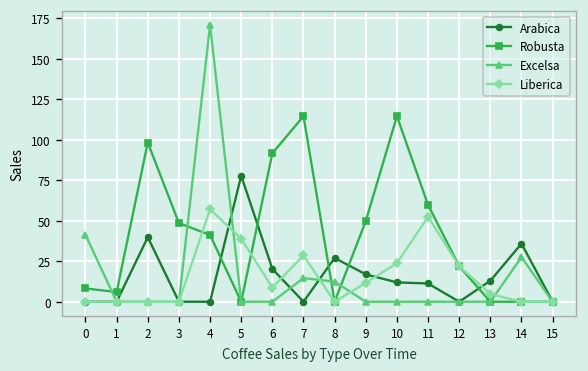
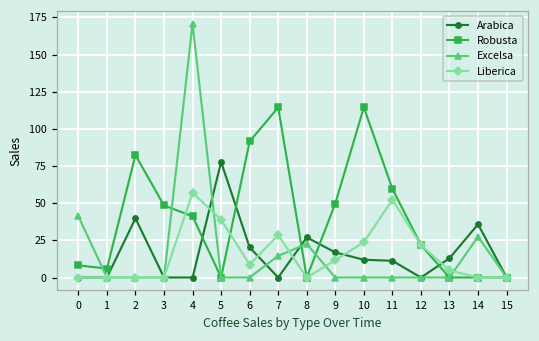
  {
    "Arabica": {
      "2": 40,
      "4": 0,
      "5": 78,
      "6": 20,
      "7": 0,
      "8": 27,
      "9": 17,
      "10": 12,
      "11": 11,
      "13": 13,
      "14": 36
    },
    "Robusta": {
      "0": 8,
      "1": 6,
-     "2": 98,
+     "2": 82,
      "3": 49,
      "4": 41,
      "6": 92,
      "7": 114,
      "9": 50,
      "10": 114,
      "11": 60
    },
    "Excelsa": {
      "0": 41,
      "4": 171,
      "6": 0,
      "7": 15,
-     "8": 12,
+     "8": 23,
      "9": 0,
      "10": 0,
      "11": 0,
      "14": 28
    },
    "Liberica": {
      "4": 57,
      "5": 39,
      "6": 9,
      "7": 29,
      "9": 12,
      "10": 24,
      "11": 52,
      "13": 5
    }
  }
